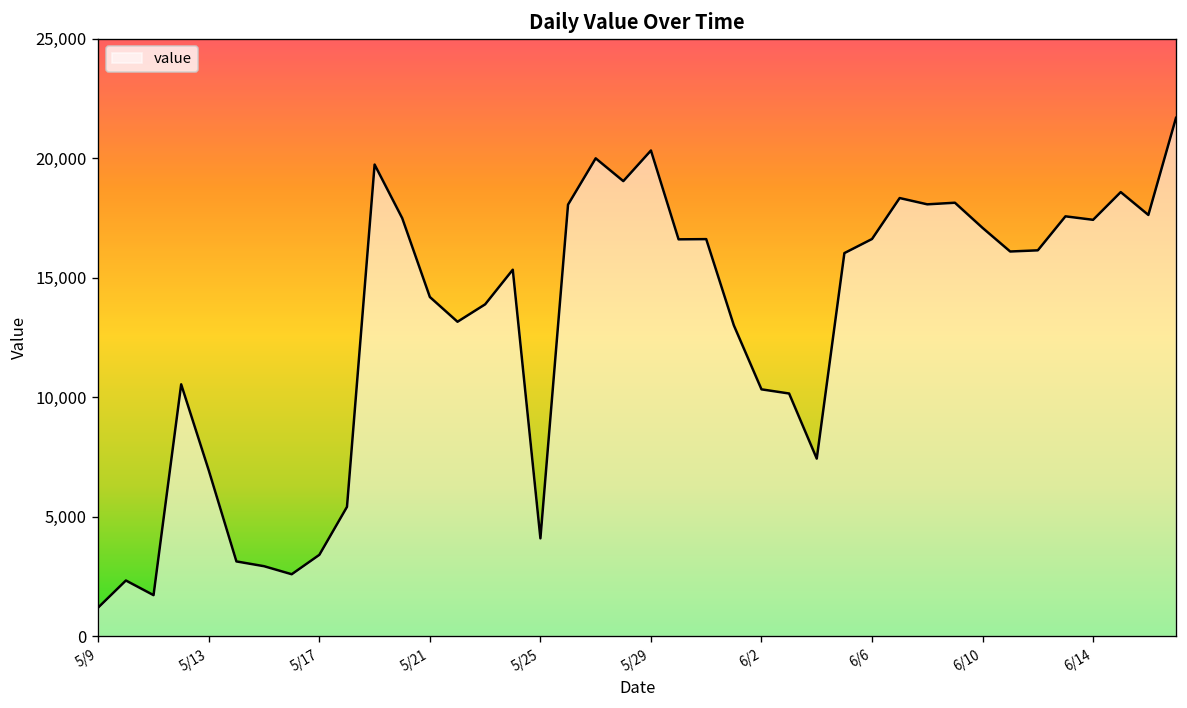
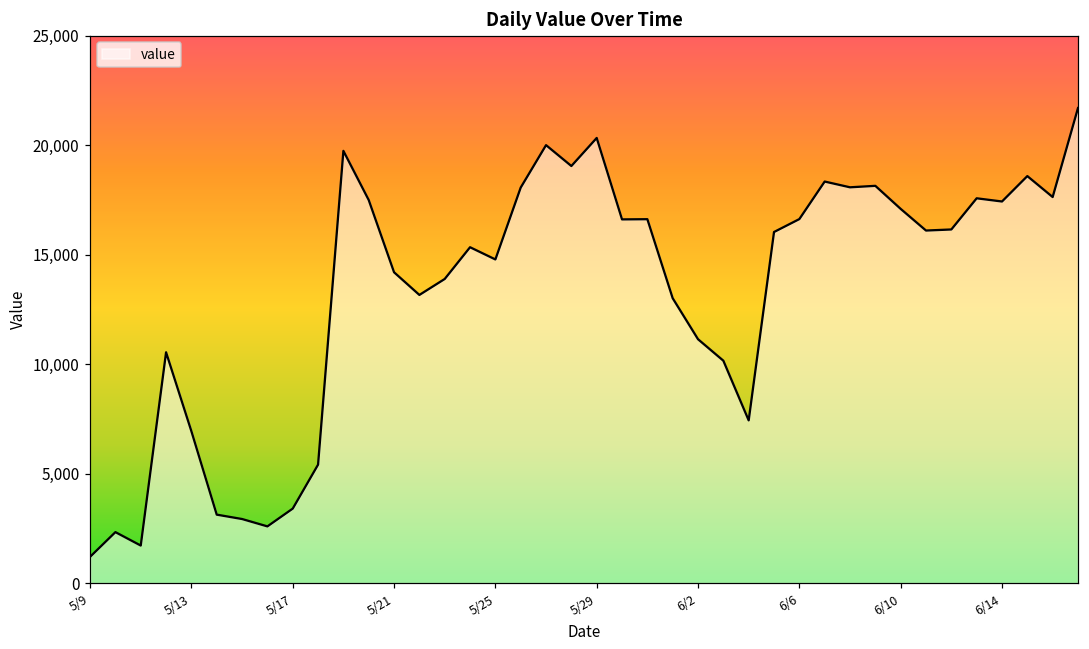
  {
    "5/9": "1,200",
    "5/13": "6,900",
    "5/17": "3,400",
    "5/21": "14,200",
-   "5/25": "4,100",
+   "5/25": "14,800",
    "5/29": "20,300",
-   "6/2": "10,300",
+   "6/2": "11,100",
    "6/6": "16,600",
    "6/10": "17,100",
    "6/14": "17,400"
  }
